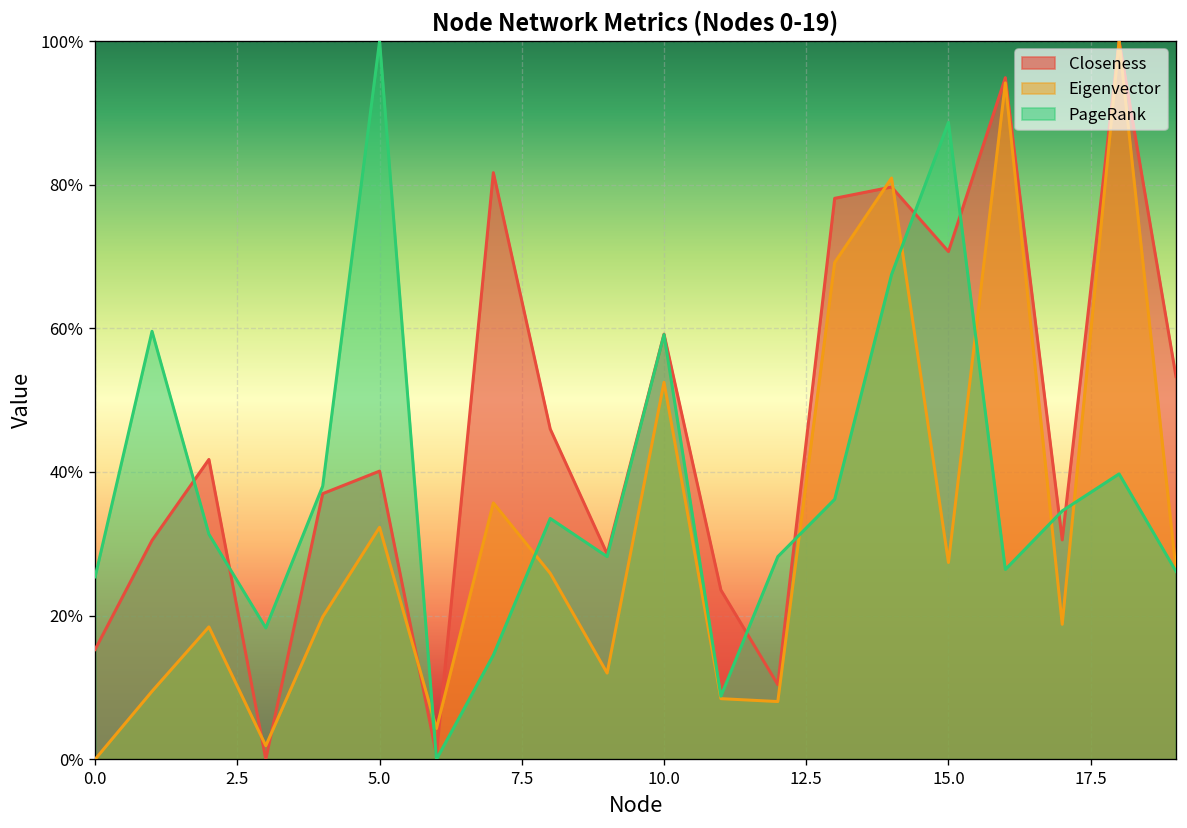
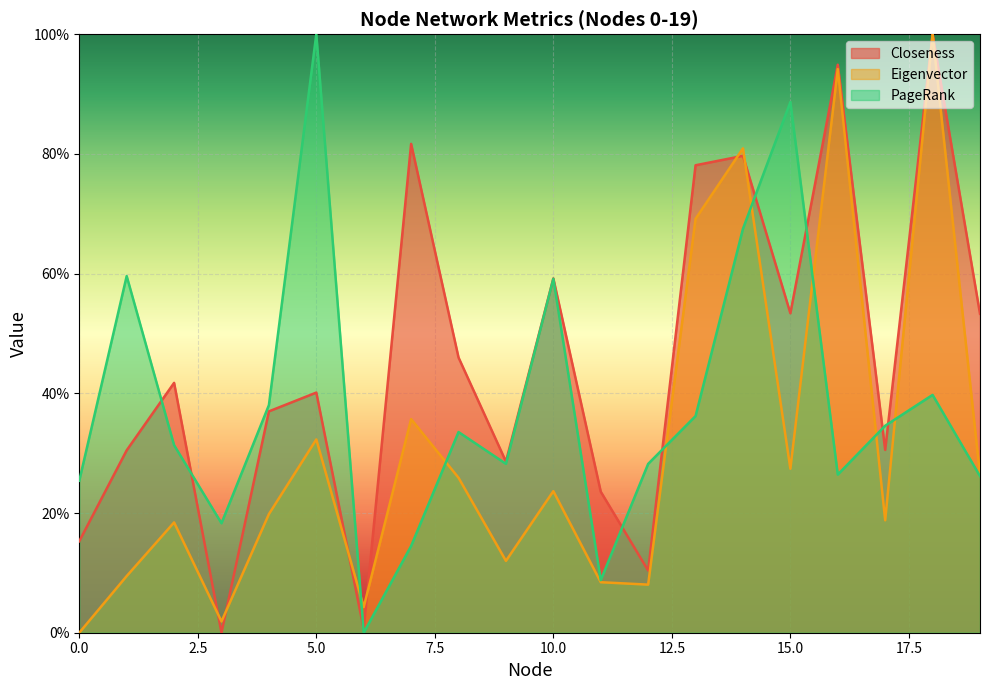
  {
    "Closeness": {
      "0.0": "15%",
      "5.0": "40%",
-     "15.0": "71%"
+     "15.0": "53%"
    },
    "Eigenvector": {
      "0.0": "0%",
      "5.0": "32%",
-     "10.0": "52%",
+     "10.0": "24%",
      "15.0": "27%"
    },
    "PageRank": {
      "0.0": "25%",
      "5.0": "100%",
      "15.0": "89%"
    }
  }
